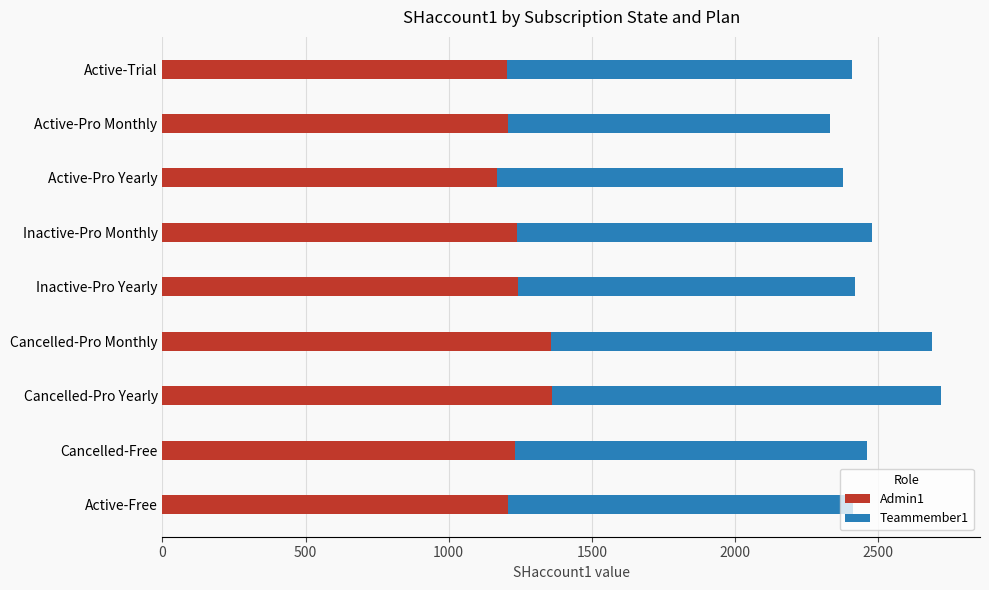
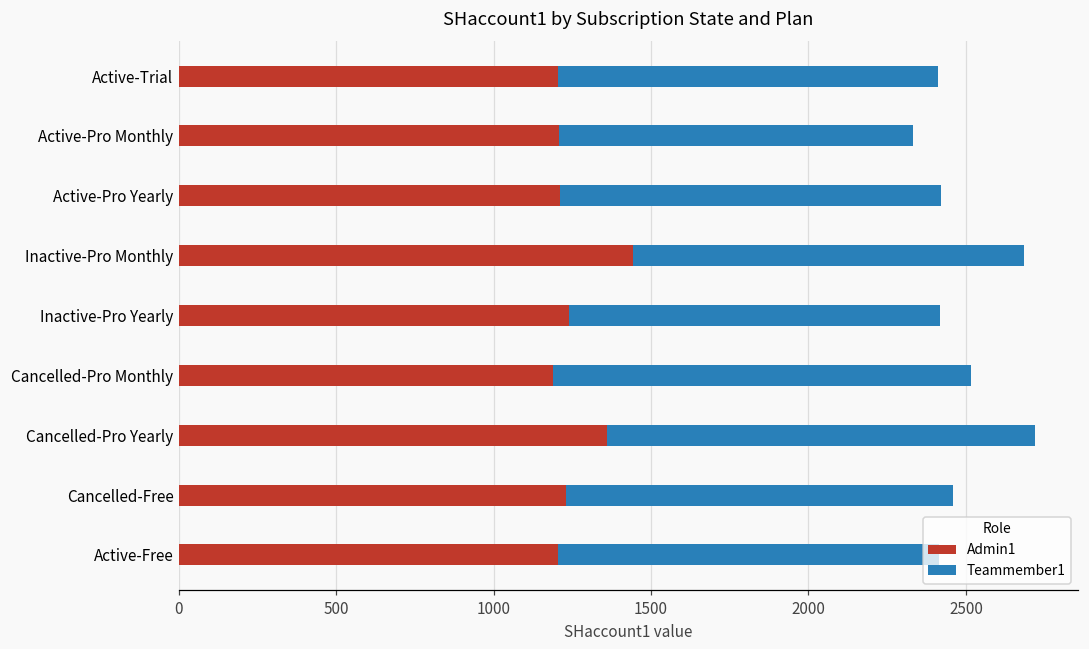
  {
    "Admin1": {
      "Active-Trial": 1210,
      "Active-Pro Monthly": 1210,
-     "Active-Pro Yearly": 1170,
-     "Inactive-Pro Monthly": 1240,
+     "Active-Pro Yearly": 1210,
+     "Inactive-Pro Monthly": 1440,
      "Inactive-Pro Yearly": 1240,
-     "Cancelled-Pro Monthly": 1360,
+     "Cancelled-Pro Monthly": 1190,
      "Cancelled-Pro Yearly": 1360,
      "Cancelled-Free": 1230,
      "Active-Free": 1210
    },
    "Teammember1": {
      "Active-Trial": 1210,
      "Active-Pro Monthly": 1130,
      "Active-Pro Yearly": 1210,
      "Inactive-Pro Monthly": 1240,
      "Inactive-Pro Yearly": 1180,
      "Cancelled-Pro Monthly": 1330,
      "Cancelled-Pro Yearly": 1360,
      "Cancelled-Free": 1230
    }
  }
